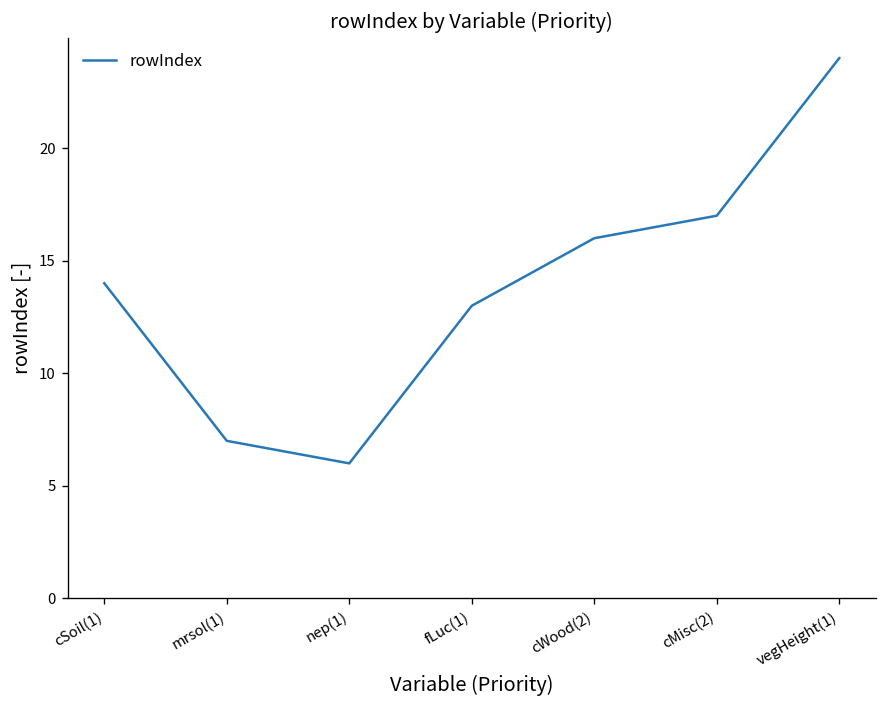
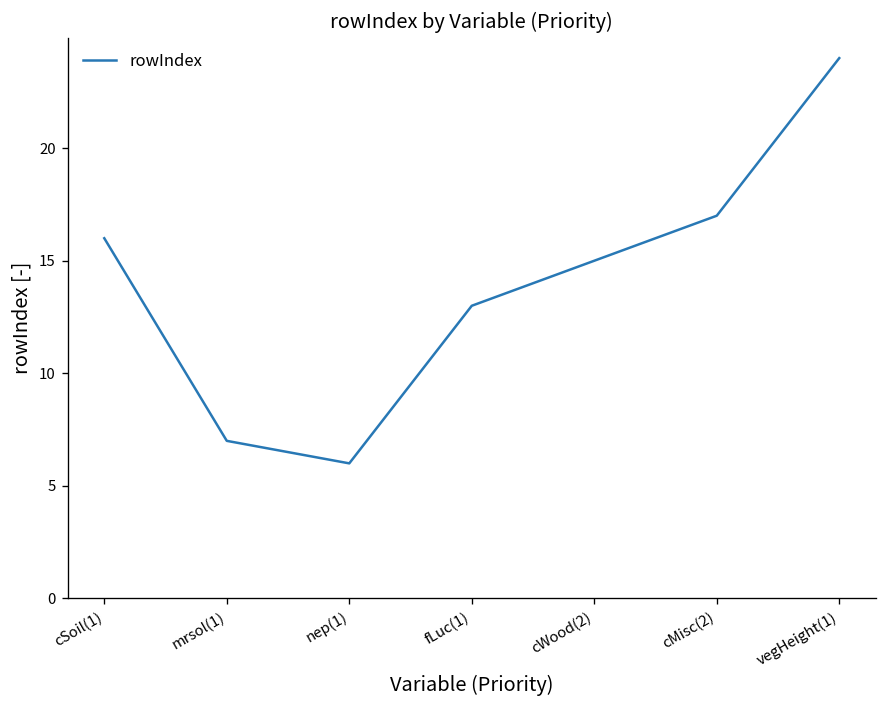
  {
-   "cSoil(1)": 14,
+   "cSoil(1)": 16,
    "mrsol(1)": 7,
    "nep(1)": 6,
    "fLuc(1)": 13,
-   "cWood(2)": 16,
+   "cWood(2)": 15,
    "cMisc(2)": 17,
    "vegHeight(1)": 24
  }
